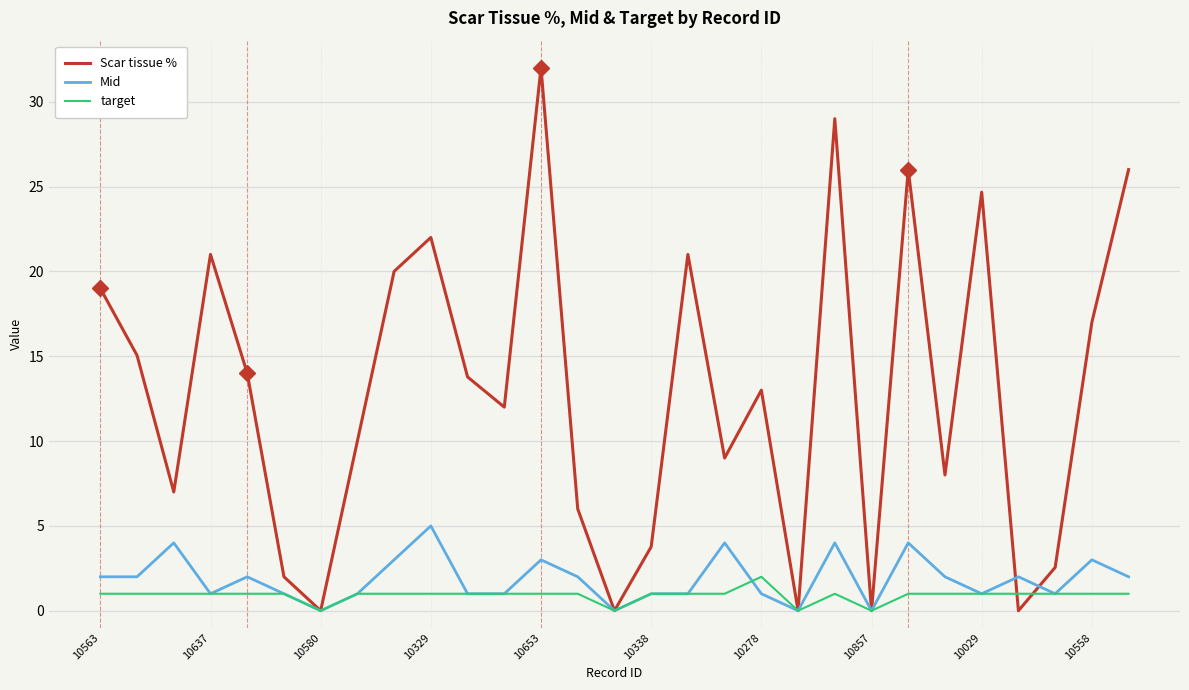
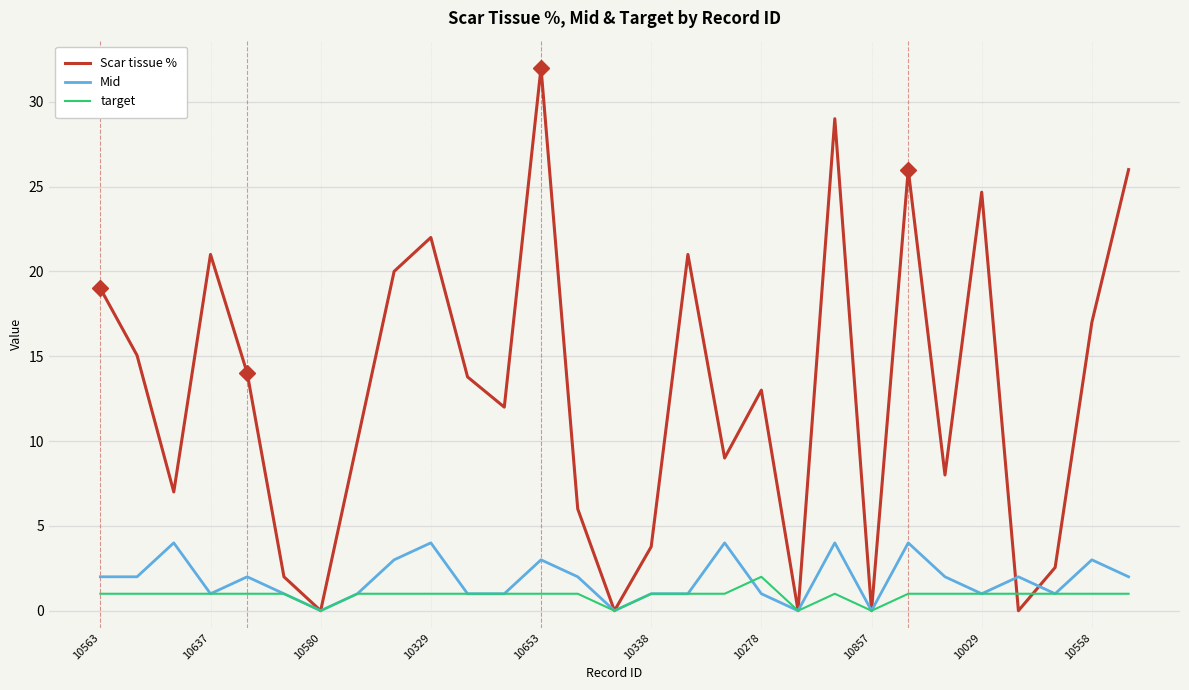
  {
    "Mid": {
      "10563": 2,
-     "10329": 5,
+     "10329": 4,
      "10653": 3,
      "10278": 1,
      "10558": 3
    },
    "target": {
      "10563": 1,
      "10329": 1,
      "10653": 1,
      "10278": 2,
      "10558": 1
    }
  }
